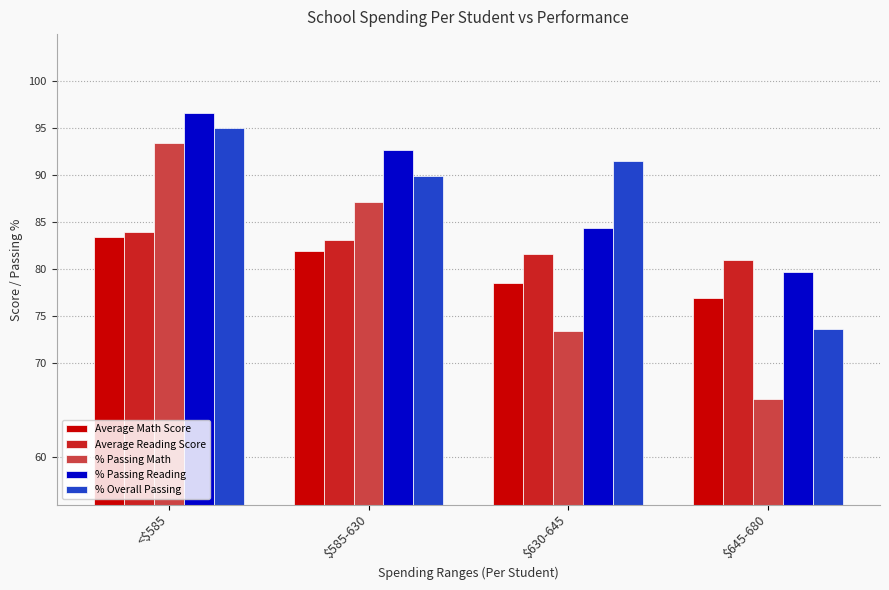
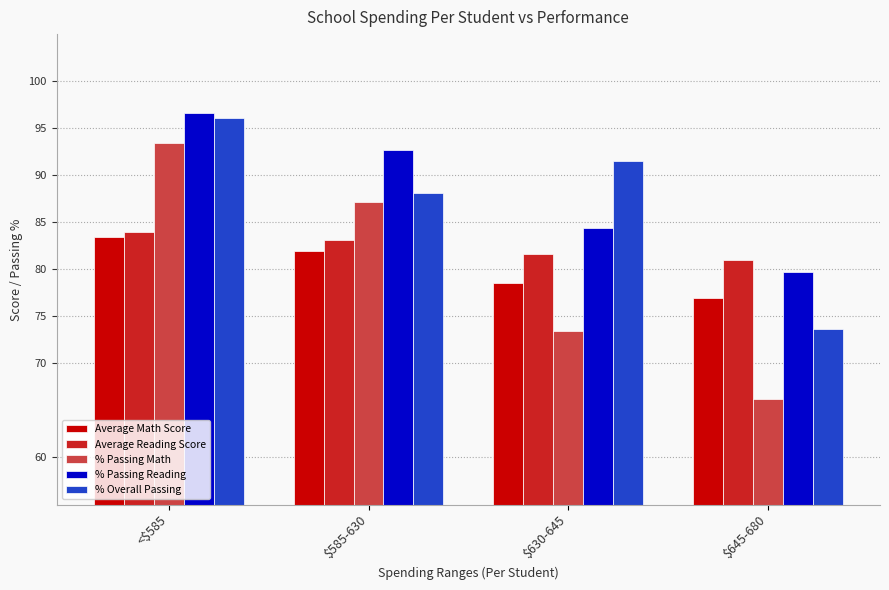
  {
    "% Passing Reading": {
      "<$585": 97,
      "$585-630": 93,
      "$630-645": 84,
      "$645-680": 80
    },
    "% Overall Passing": {
-     "<$585": 95,
-     "$585-630": 90,
+     "<$585": 96,
+     "$585-630": 88,
      "$630-645": 91,
      "$645-680": 74
    }
  }
